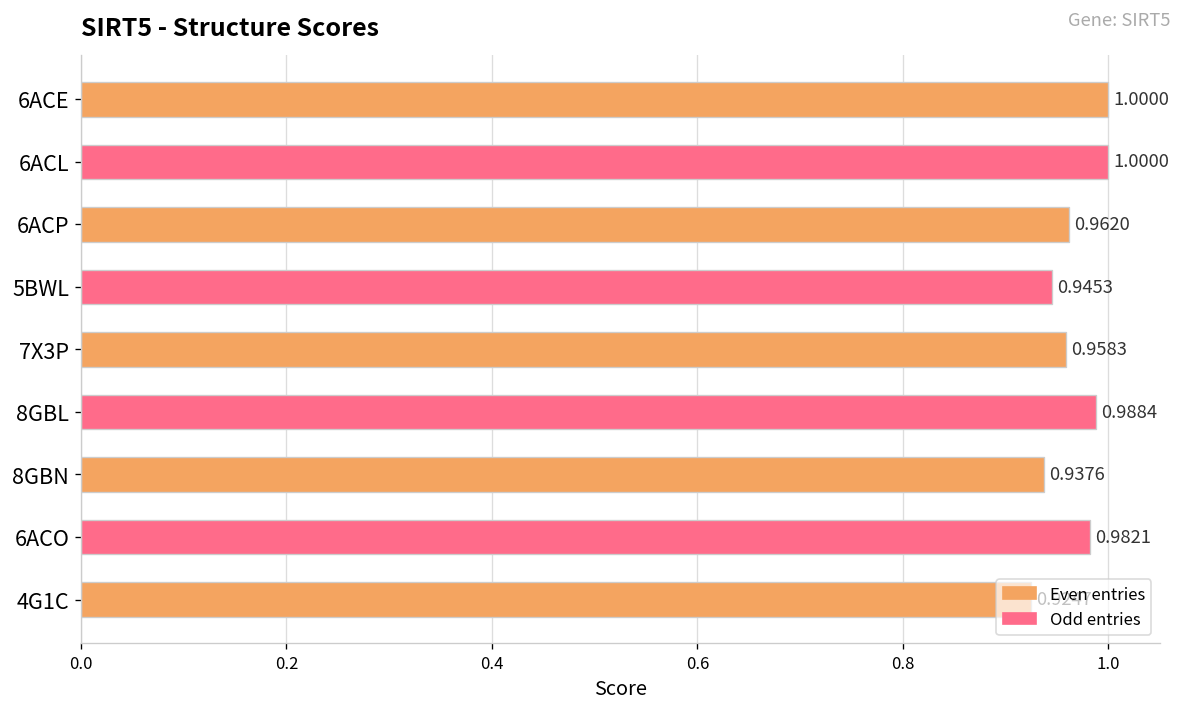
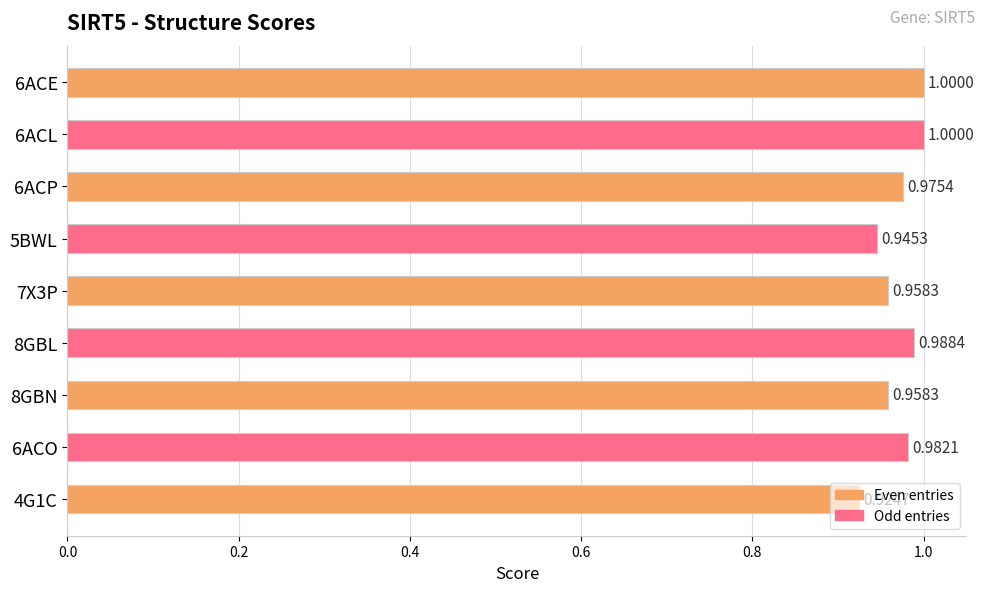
  {
    "6ACE": 1.0000,
    "6ACL": 1.0000,
-   "6ACP": 0.9620,
+   "6ACP": 0.9754,
    "5BWL": 0.9453,
    "7X3P": 0.9583,
    "8GBL": 0.9884,
-   "8GBN": 0.9376,
+   "8GBN": 0.9583,
    "6ACO": 0.9821
  }
